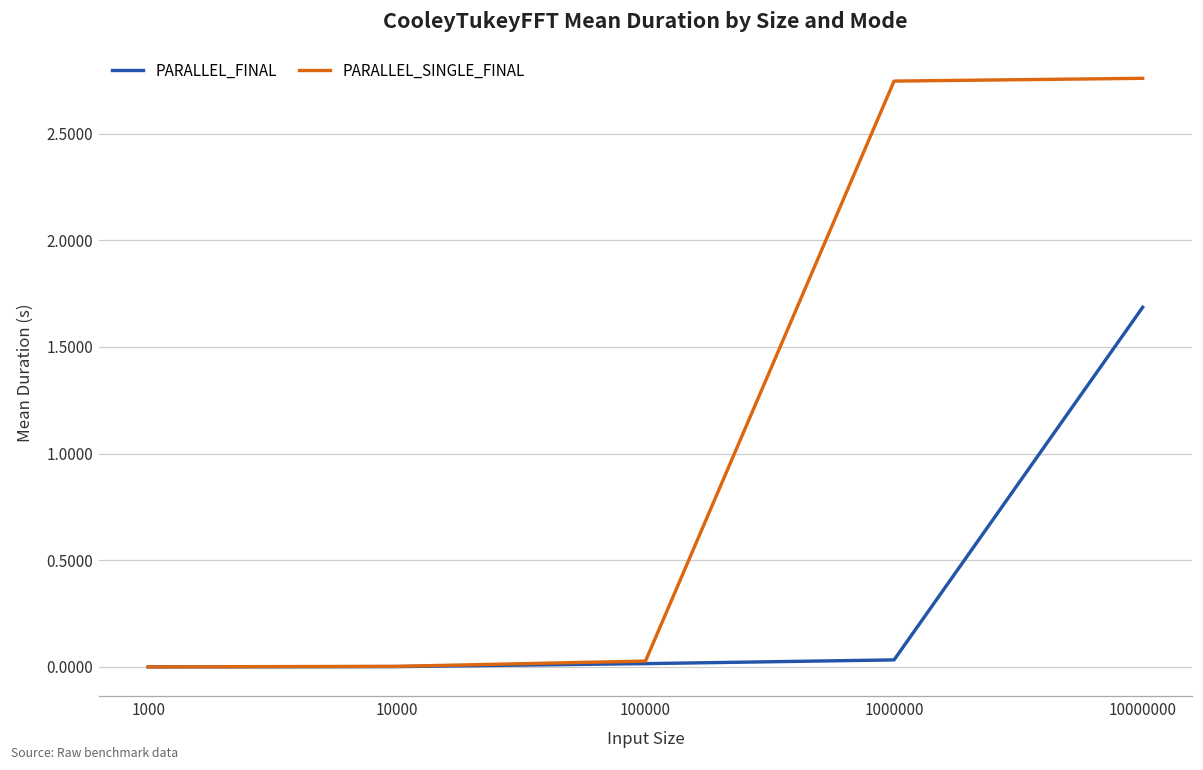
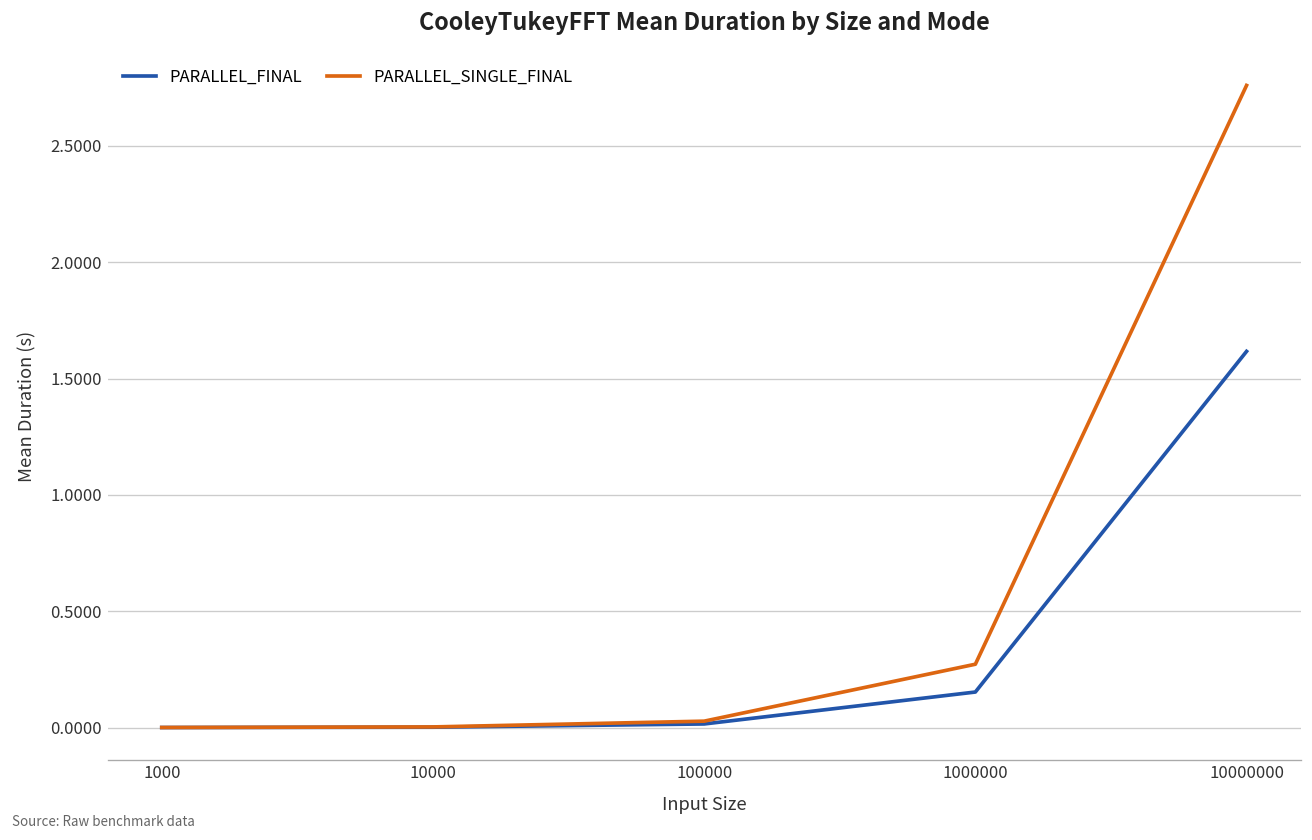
  {
    "PARALLEL_FINAL": {
-     "1000000": 0.03,
-     "10000000": 1.69
+     "1000000": 0.15,
+     "10000000": 1.62
    },
    "PARALLEL_SINGLE_FINAL": {
-     "1000000": 2.75,
+     "1000000": 0.27,
      "10000000": 2.76
    }
  }
